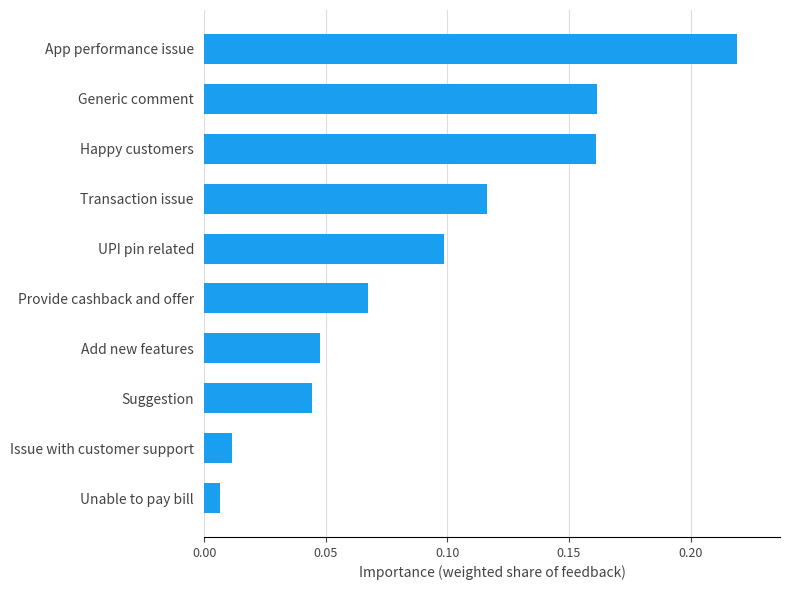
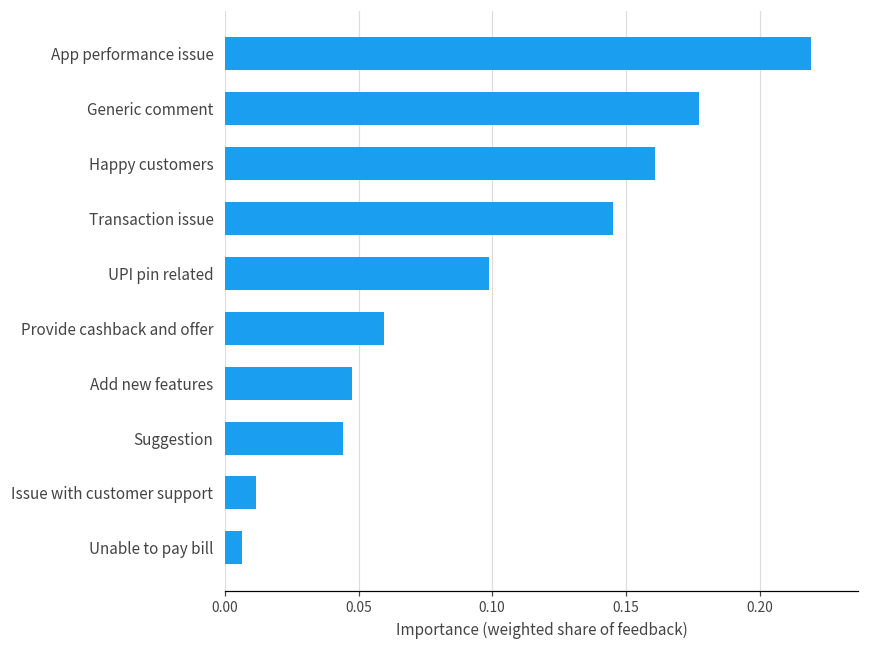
  {
    "App performance issue": 0.219,
-   "Generic comment": 0.161,
+   "Generic comment": 0.177,
    "Happy customers": 0.161,
-   "Transaction issue": 0.116,
+   "Transaction issue": 0.145,
    "UPI pin related": 0.099,
-   "Provide cashback and offer": 0.067,
+   "Provide cashback and offer": 0.059,
    "Add new features": 0.047,
    "Suggestion": 0.044,
    "Issue with customer support": 0.012,
    "Unable to pay bill": 0.006
  }
